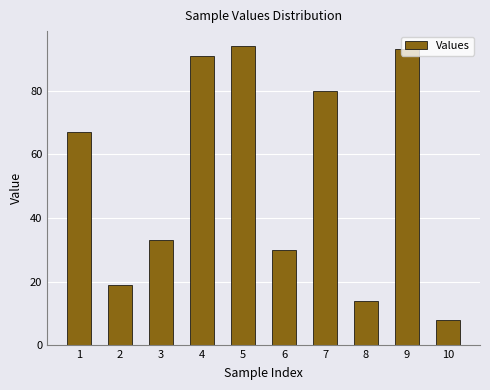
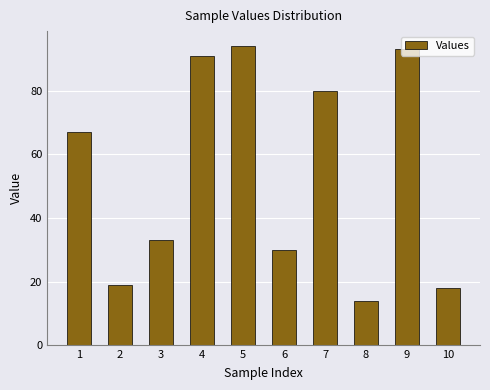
  {
    "1": 67,
    "2": 19,
    "3": 33,
    "4": 91,
    "5": 94,
    "6": 30,
    "7": 80,
    "8": 14,
-   "10": 8
+   "10": 18
  }
